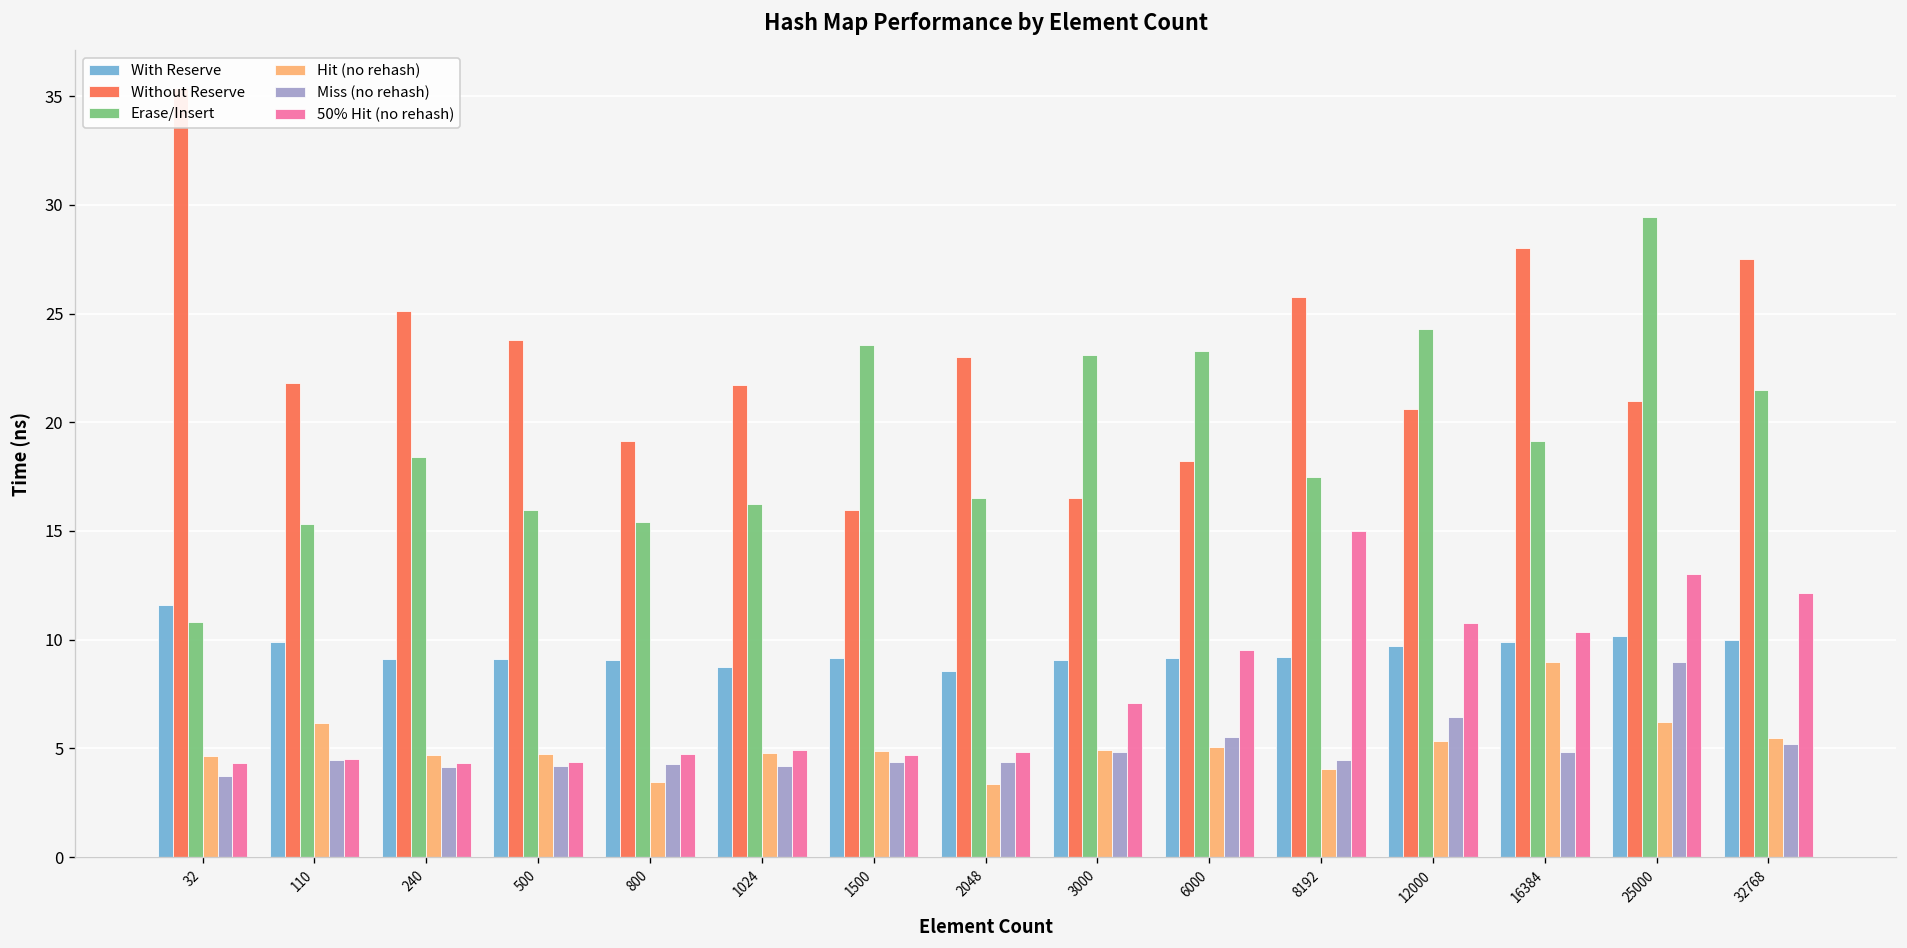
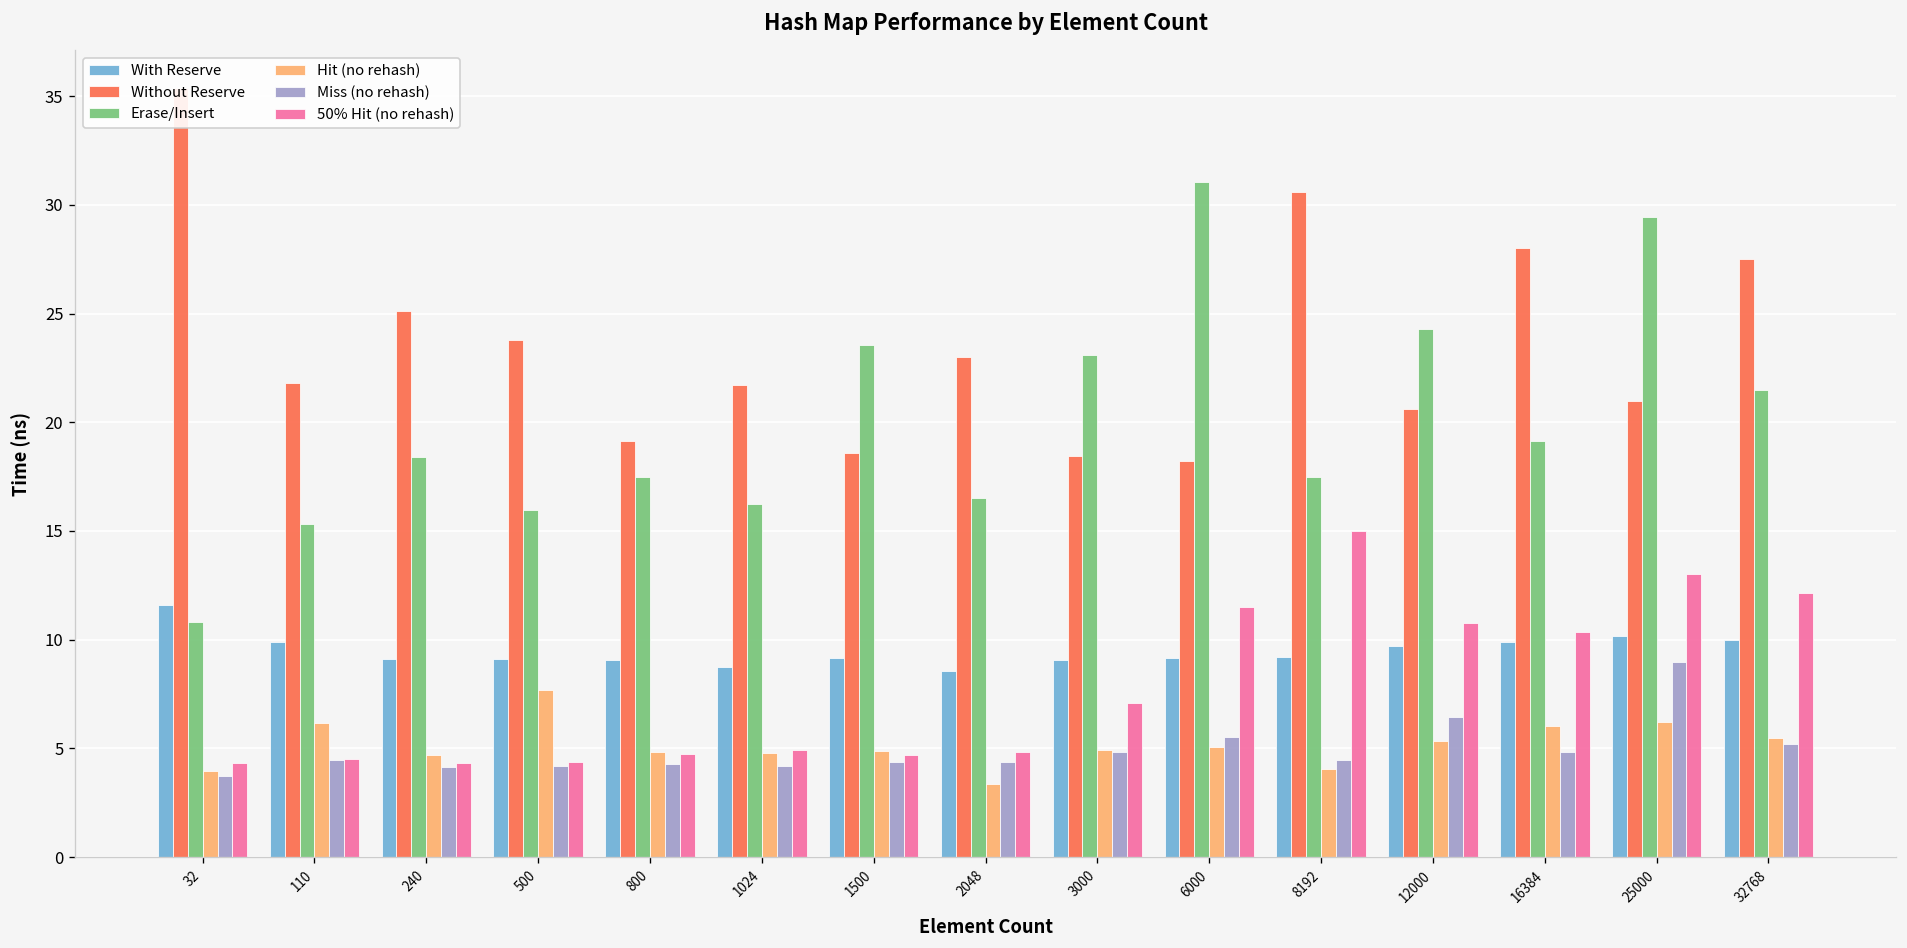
  {
    "Without Reserve": {
      "110": 21.8,
      "240": 25.1,
      "500": 23.8,
      "800": 19.1,
      "1024": 21.7,
-     "1500": 15.9,
+     "1500": 18.6,
      "2048": 23.0,
-     "3000": 16.5,
+     "3000": 18.4,
      "6000": 18.2,
-     "8192": 25.8,
+     "8192": 30.6,
      "12000": 20.6,
      "16384": 28.0,
      "25000": 21.0,
      "32768": 27.5
    },
    "Erase/Insert": {
      "32": 10.8,
      "110": 15.3,
      "240": 18.4,
      "500": 16.0,
-     "800": 15.4,
+     "800": 17.5,
      "1024": 16.3,
      "1500": 23.5,
      "2048": 16.5,
      "3000": 23.1,
-     "6000": 23.3,
+     "6000": 31.1,
      "8192": 17.5,
      "12000": 24.3,
      "16384": 19.1,
      "25000": 29.4,
      "32768": 21.5
    },
    "Hit (no rehash)": {
-     "32": 4.6,
+     "32": 4.0,
      "110": 6.2,
      "240": 4.7,
-     "500": 4.7,
-     "800": 3.5,
+     "500": 7.7,
+     "800": 4.9,
      "1024": 4.8,
      "1500": 4.9,
      "2048": 3.4,
      "3000": 4.9,
      "6000": 5.1,
      "8192": 4.0,
      "12000": 5.3,
-     "16384": 9.0,
+     "16384": 6.1,
      "25000": 6.2,
      "32768": 5.5
    },
    "50% Hit (no rehash)": {
      "32": 4.3,
      "110": 4.5,
      "240": 4.3,
      "500": 4.4,
      "800": 4.7,
      "1024": 4.9,
      "1500": 4.7,
      "2048": 4.8,
      "3000": 7.1,
-     "6000": 9.5,
+     "6000": 11.5,
      "8192": 15.0,
      "12000": 10.7,
      "16384": 10.3,
      "25000": 13.0,
      "32768": 12.1
    }
  }
